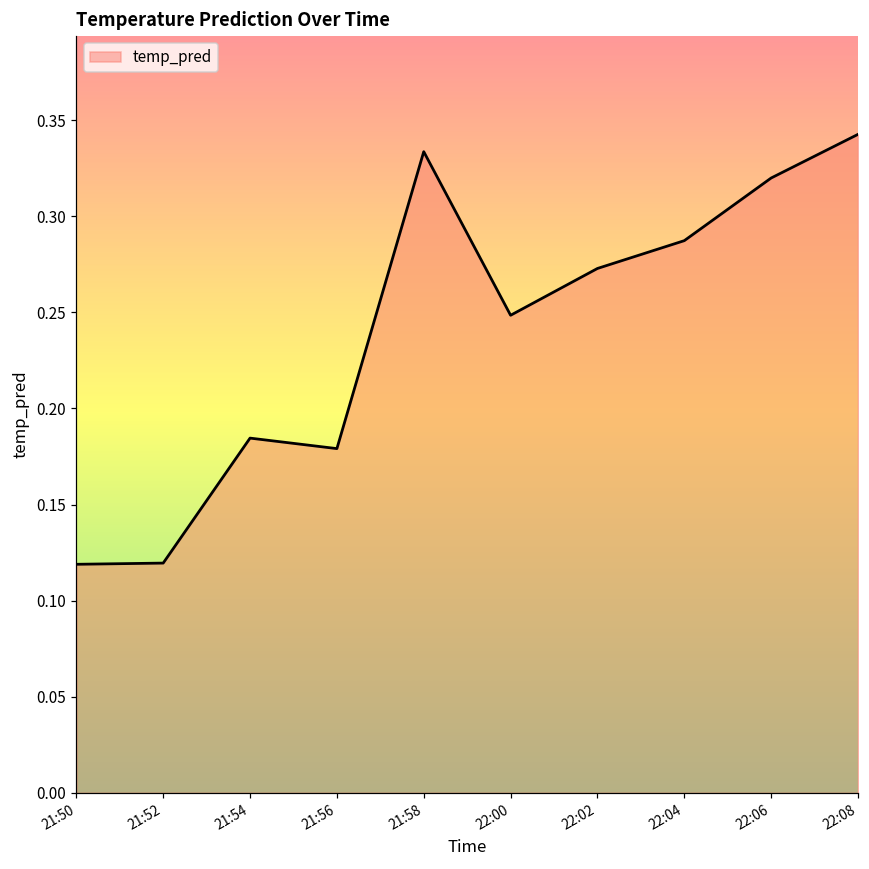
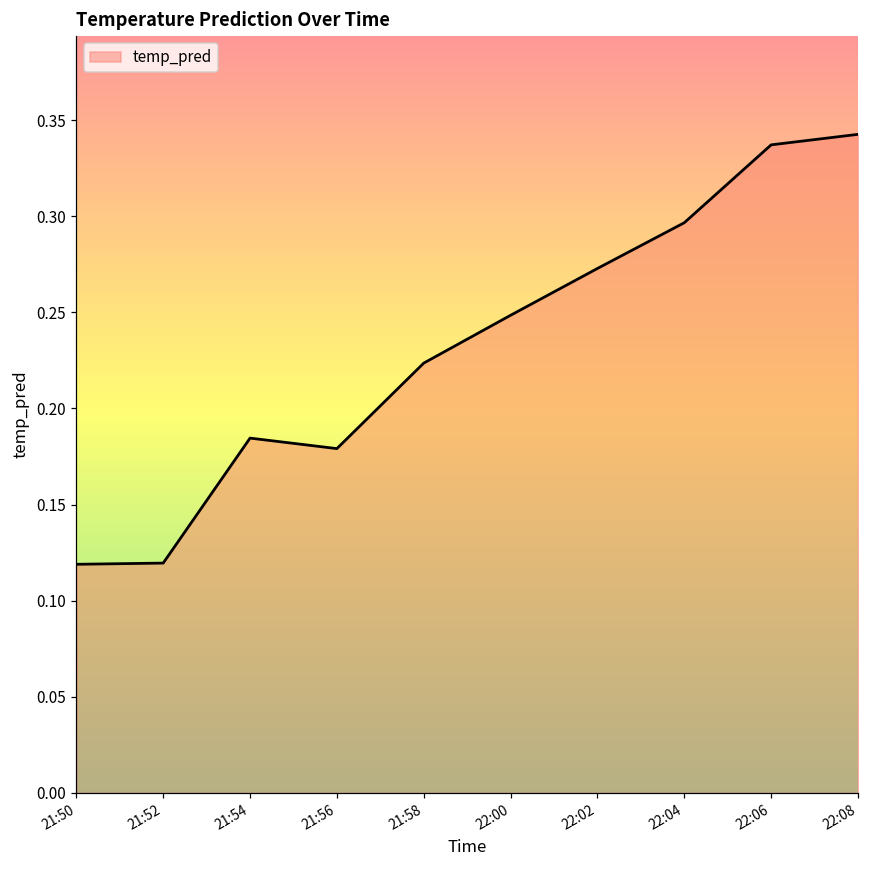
  {
    "21:50": 0.119,
    "21:52": 0.120,
    "21:54": 0.185,
    "21:56": 0.179,
-   "21:58": 0.334,
+   "21:58": 0.224,
    "22:00": 0.248,
    "22:02": 0.273,
-   "22:04": 0.287,
-   "22:06": 0.320,
+   "22:04": 0.297,
+   "22:06": 0.337,
    "22:08": 0.343
  }
